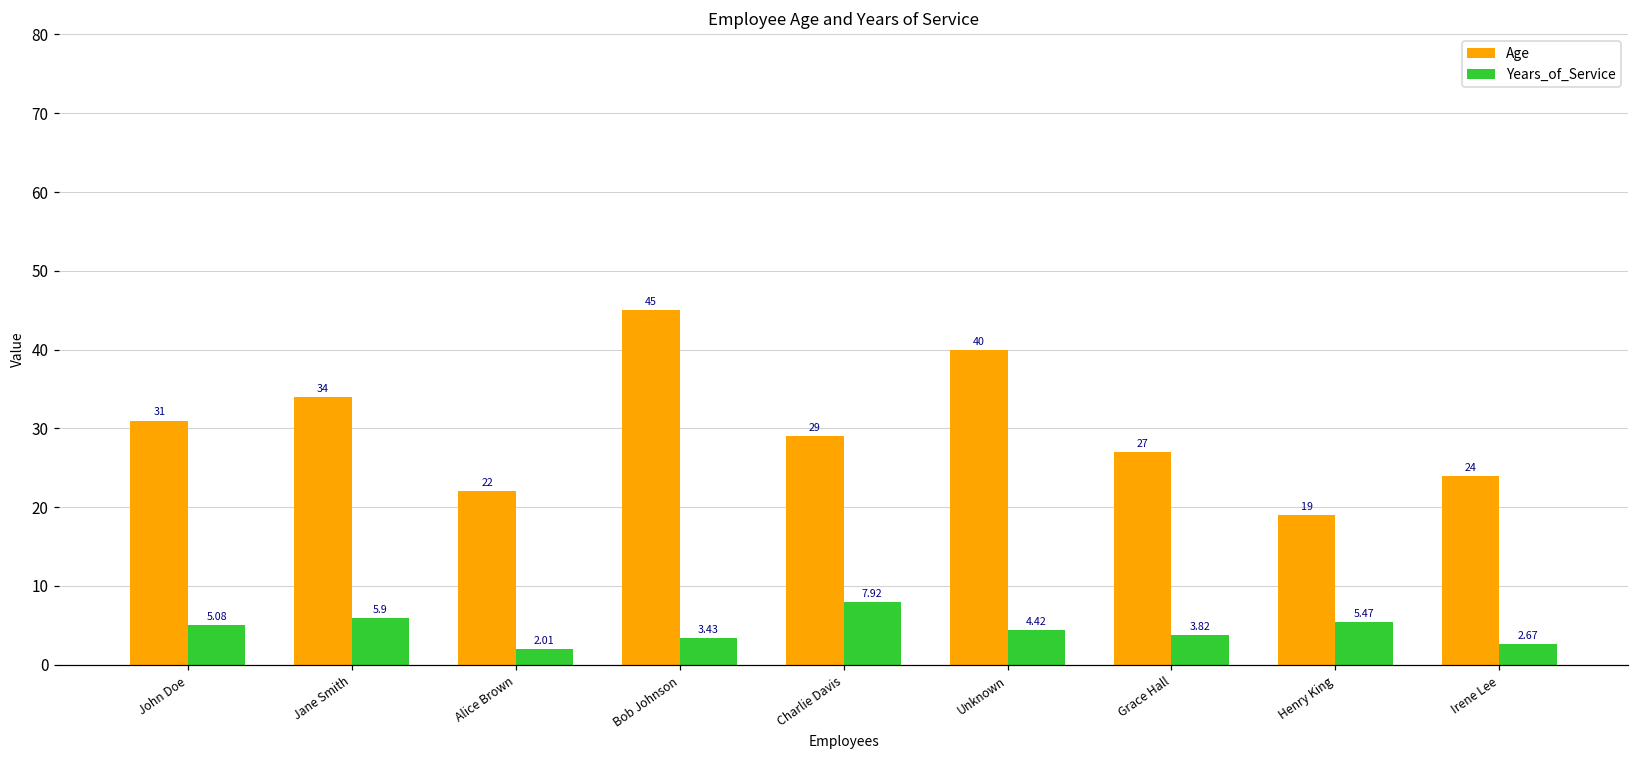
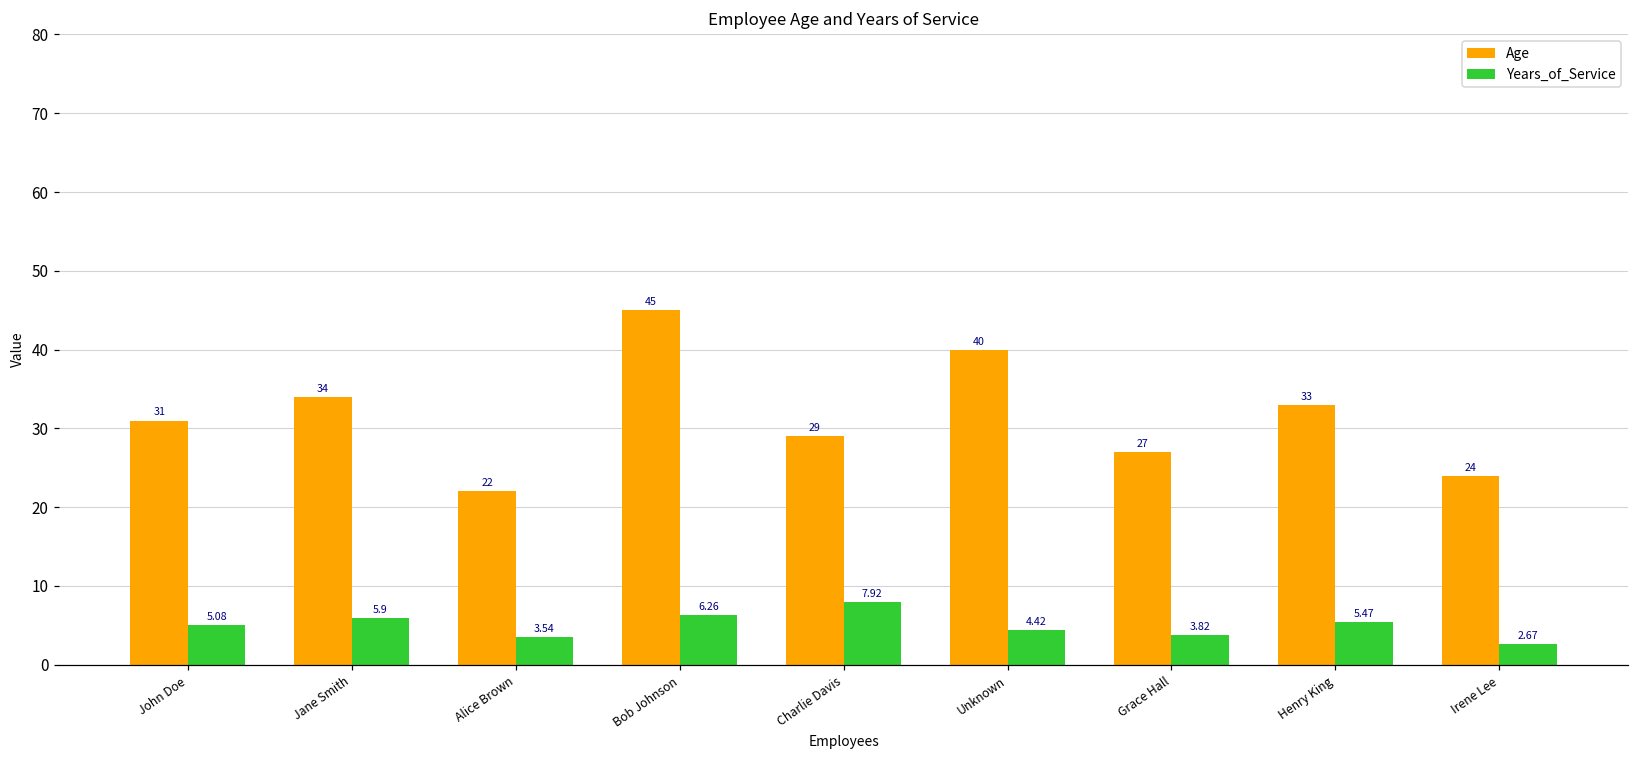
  {
    "Age": {
      "John Doe": 31,
      "Jane Smith": 34,
      "Alice Brown": 22,
      "Bob Johnson": 45,
      "Charlie Davis": 29,
      "Unknown": 40,
      "Grace Hall": 27,
-     "Henry King": 19,
+     "Henry King": 33,
      "Irene Lee": 24
    },
    "Years_of_Service": {
      "John Doe": 5.08,
      "Jane Smith": 5.9,
-     "Alice Brown": 2.01,
-     "Bob Johnson": 3.43,
+     "Alice Brown": 3.54,
+     "Bob Johnson": 6.26,
      "Charlie Davis": 7.92,
      "Unknown": 4.42,
      "Grace Hall": 3.82,
      "Henry King": 5.47,
      "Irene Lee": 2.67
    }
  }
